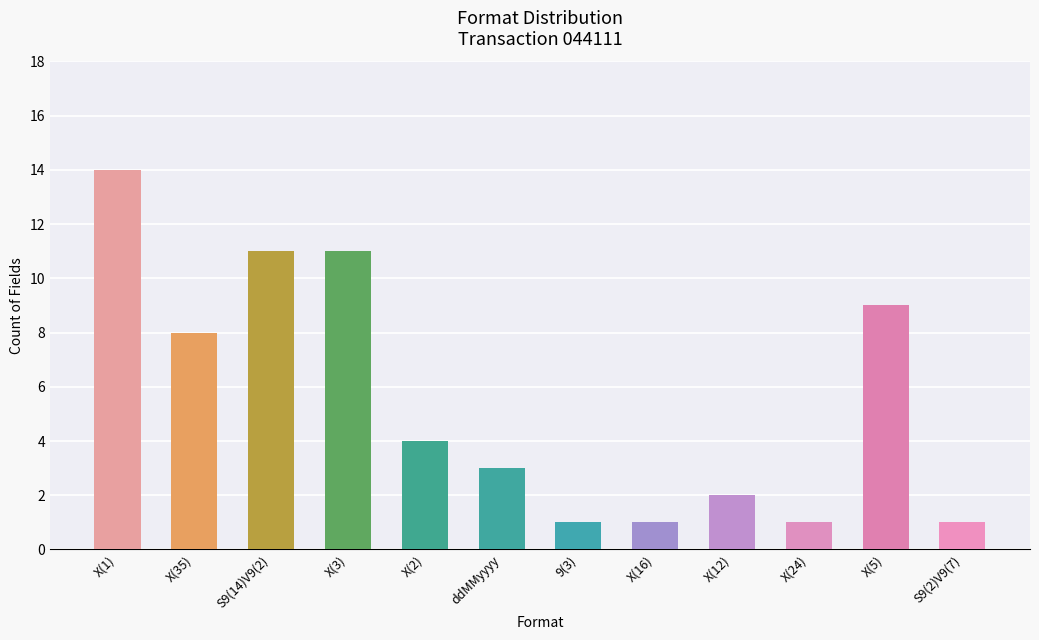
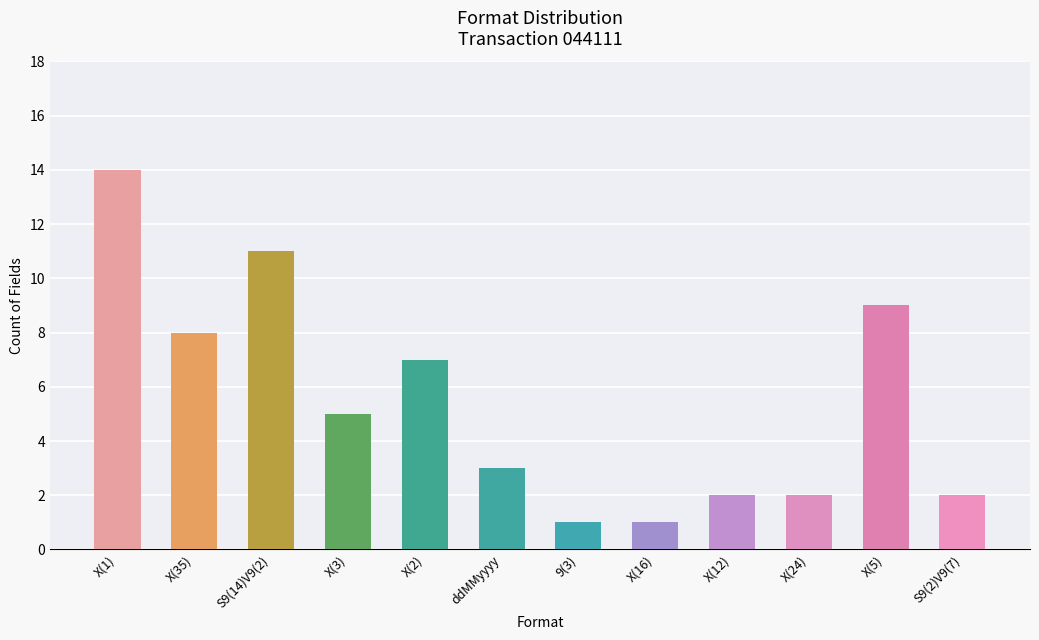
  {
    "X(1)": 14,
    "X(35)": 8,
    "S9(14)V9(2)": 11,
-   "X(3)": 11,
-   "X(2)": 4,
+   "X(3)": 5,
+   "X(2)": 7,
    "ddMMyyyy": 3,
    "9(3)": 1,
    "X(16)": 1,
    "X(12)": 2,
-   "X(24)": 1,
+   "X(24)": 2,
    "X(5)": 9,
-   "S9(2)V9(7)": 1
+   "S9(2)V9(7)": 2
  }
